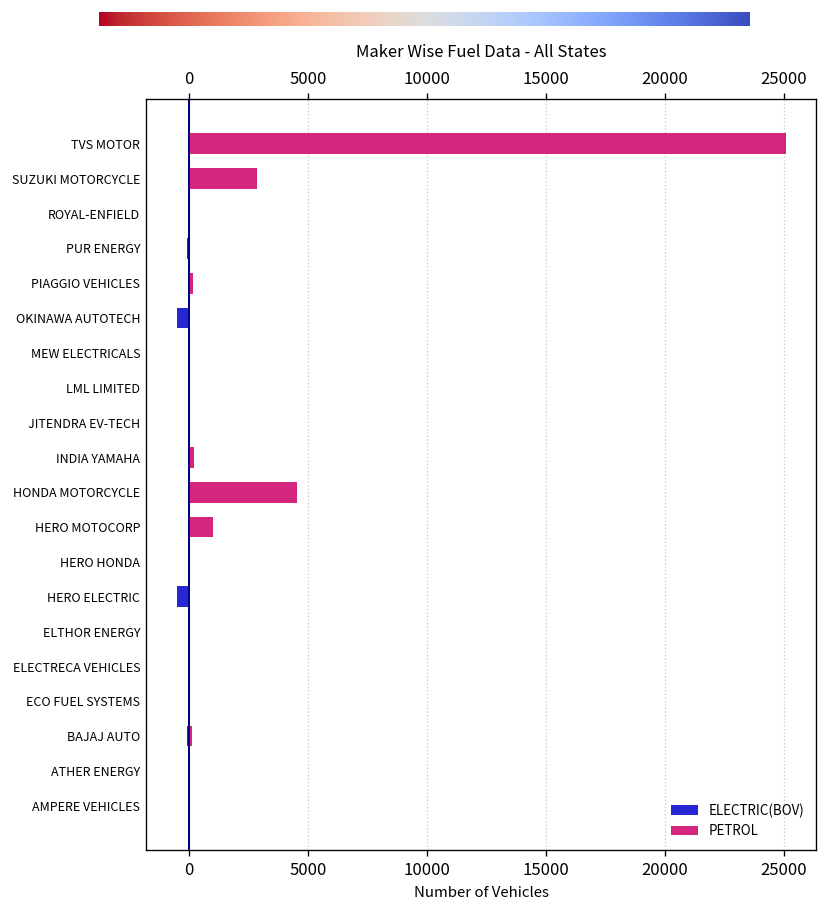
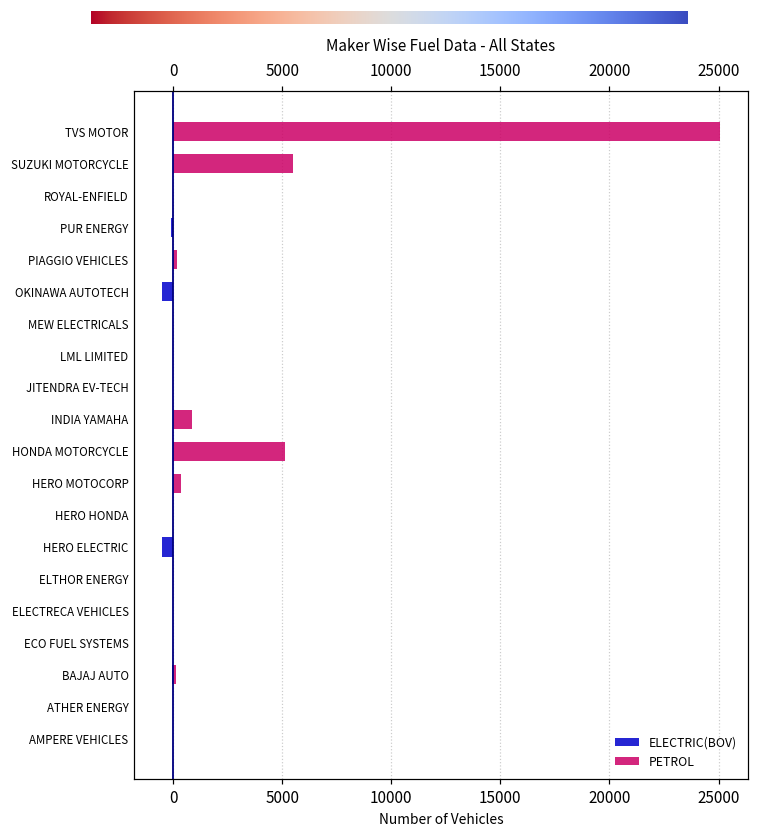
  {
    "ELECTRIC(BOV)": {
      "TVS MOTOR": 0,
      "SUZUKI MOTORCYCLE": 0,
      "ROYAL-ENFIELD": 0,
      "PIAGGIO VEHICLES": 0,
      "OKINAWA AUTOTECH": -500,
      "LML LIMITED": 0,
      "INDIA YAMAHA": 0,
      "HONDA MOTORCYCLE": 0,
      "HERO MOTOCORP": 0,
      "HERO HONDA": 0,
      "HERO ELECTRIC": -500,
      "ATHER ENERGY": 0,
      "AMPERE VEHICLES": 0
    },
    "PETROL": {
      "TVS MOTOR": 25100,
-     "SUZUKI MOTORCYCLE": 2900,
+     "SUZUKI MOTORCYCLE": 5500,
      "PUR ENERGY": 0,
      "PIAGGIO VEHICLES": 200,
      "OKINAWA AUTOTECH": 0,
      "MEW ELECTRICALS": 0,
      "JITENDRA EV-TECH": 0,
-     "INDIA YAMAHA": 200,
-     "HONDA MOTORCYCLE": 4500,
-     "HERO MOTOCORP": 1000,
+     "INDIA YAMAHA": 900,
+     "HONDA MOTORCYCLE": 5100,
+     "HERO MOTOCORP": 400,
      "HERO ELECTRIC": 0,
      "ELTHOR ENERGY": 0,
      "ELECTRECA VEHICLES": 0,
      "ECO FUEL SYSTEMS": 0,
      "BAJAJ AUTO": 100,
      "ATHER ENERGY": 0,
      "AMPERE VEHICLES": 0
    }
  }
